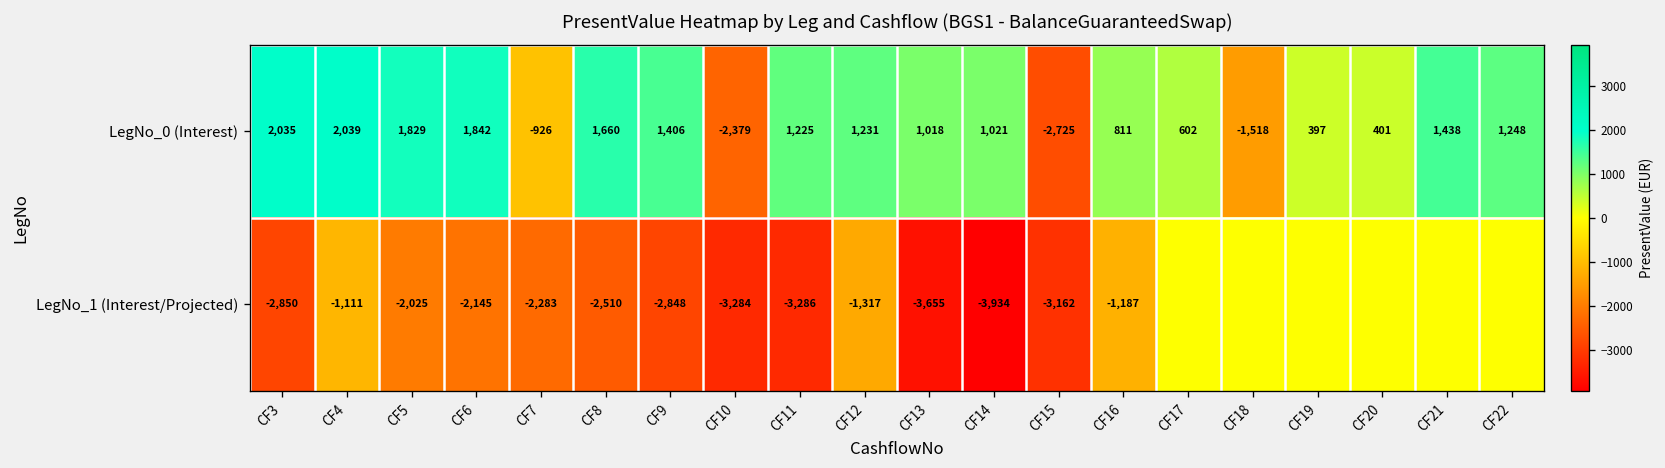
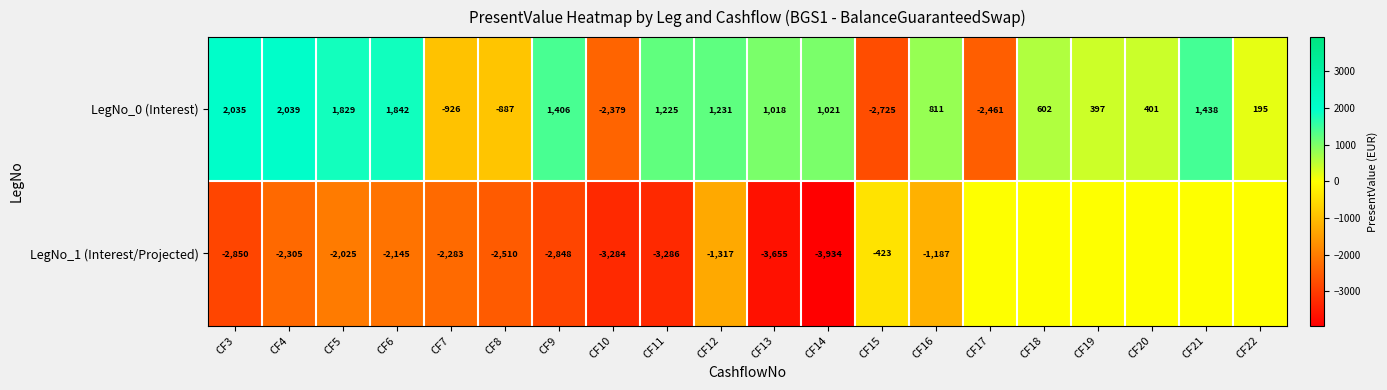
  {
    "LegNo_0 (Interest)": {
      "CF3": "2,035",
      "CF4": "2,039",
      "CF5": "1,829",
      "CF6": "1,842",
      "CF7": "-926",
-     "CF8": "1,660",
+     "CF8": "-887",
      "CF9": "1,406",
      "CF10": "-2,379",
      "CF11": "1,225",
      "CF12": "1,231",
      "CF13": "1,018",
      "CF14": "1,021",
      "CF15": "-2,725",
      "CF16": "811",
-     "CF17": "602",
-     "CF18": "-1,518",
+     "CF17": "-2,461",
+     "CF18": "602",
      "CF19": "397",
      "CF20": "401",
      "CF21": "1,438",
-     "CF22": "1,248"
+     "CF22": "195"
    },
    "LegNo_1 (Interest/Projected)": {
      "CF3": "-2,850",
-     "CF4": "-1,111",
+     "CF4": "-2,305",
      "CF5": "-2,025",
      "CF6": "-2,145",
      "CF7": "-2,283",
      "CF8": "-2,510",
      "CF9": "-2,848",
      "CF10": "-3,284",
      "CF11": "-3,286",
      "CF12": "-1,317",
      "CF13": "-3,655",
      "CF14": "-3,934",
-     "CF15": "-3,162",
+     "CF15": "-423",
      "CF16": "-1,187"
    }
  }
